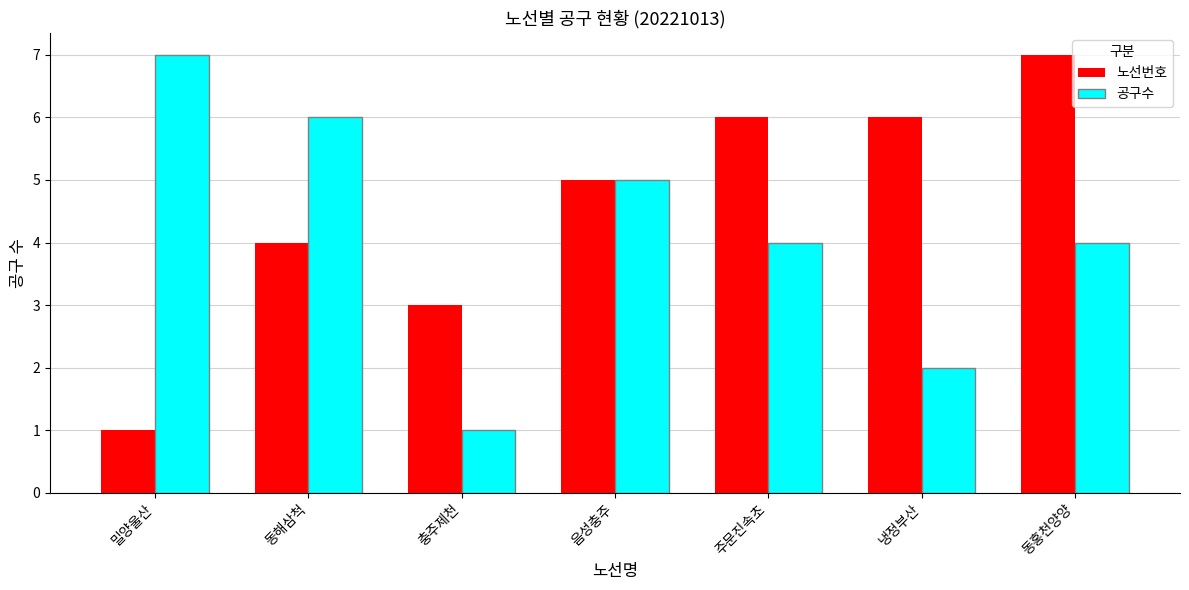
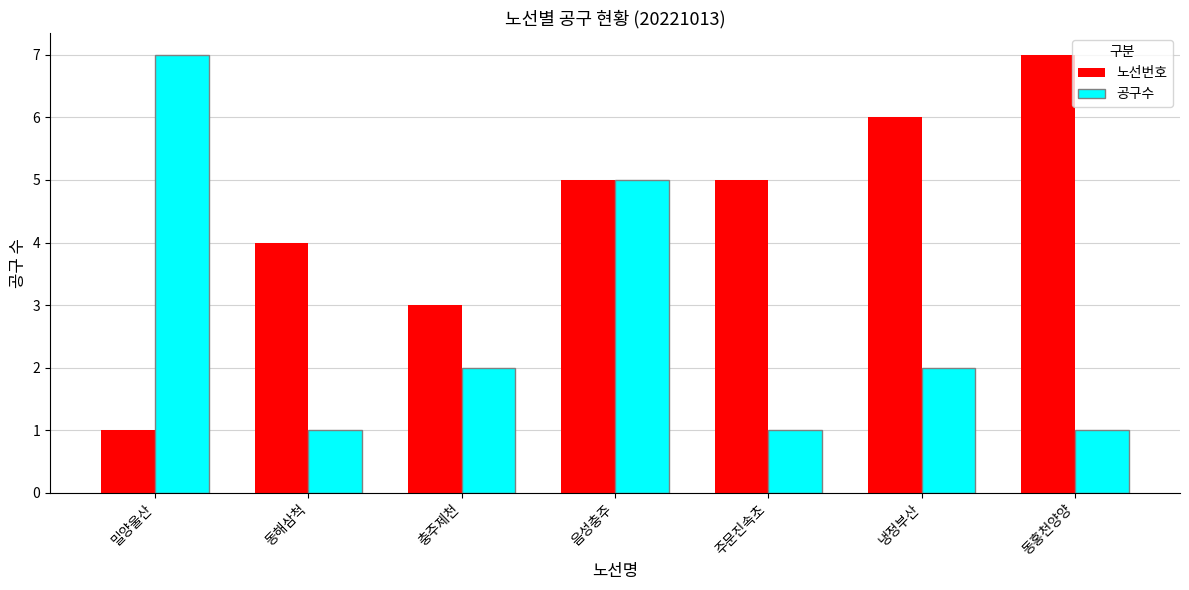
  {
    "노선번호": {
      "밀양울산": 1,
      "동해삼척": 4,
      "충주제천": 3,
      "음성충주": 5,
-     "주문진속초": 6,
+     "주문진속초": 5,
      "냉정부산": 6,
      "동홍천양양": 7
    },
    "공구수": {
      "밀양울산": 7,
-     "동해삼척": 6,
-     "충주제천": 1,
+     "동해삼척": 1,
+     "충주제천": 2,
      "음성충주": 5,
-     "주문진속초": 4,
+     "주문진속초": 1,
      "냉정부산": 2,
-     "동홍천양양": 4
+     "동홍천양양": 1
    }
  }
